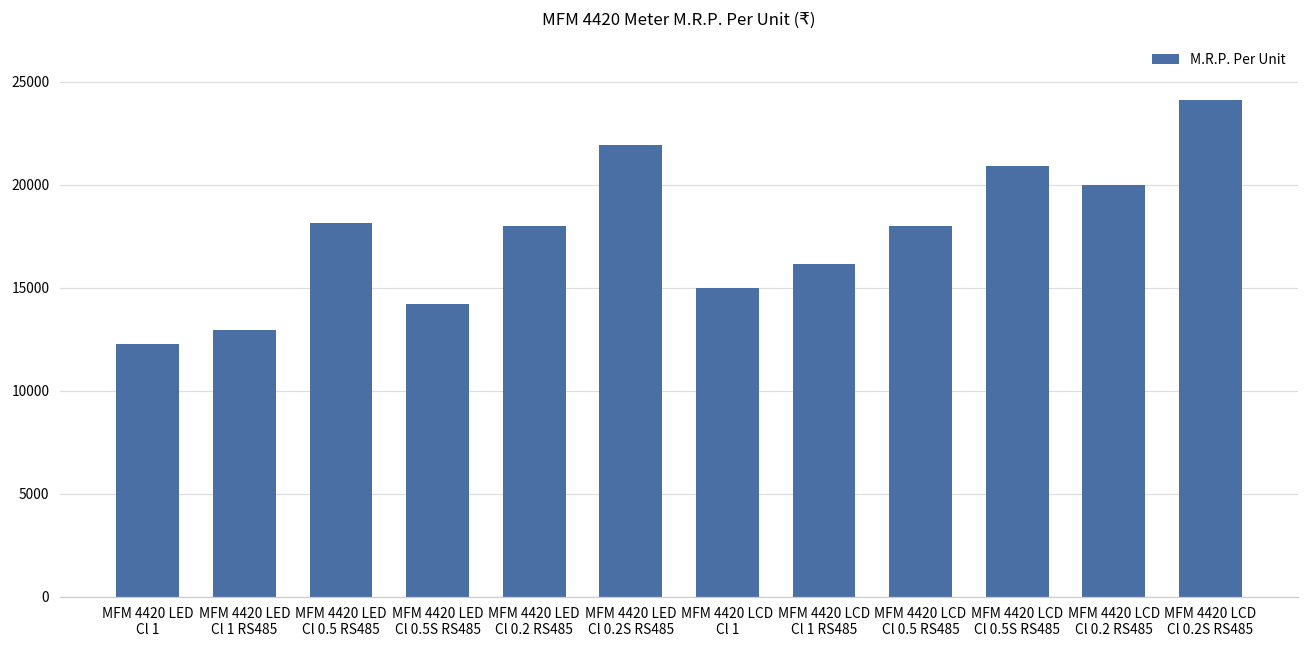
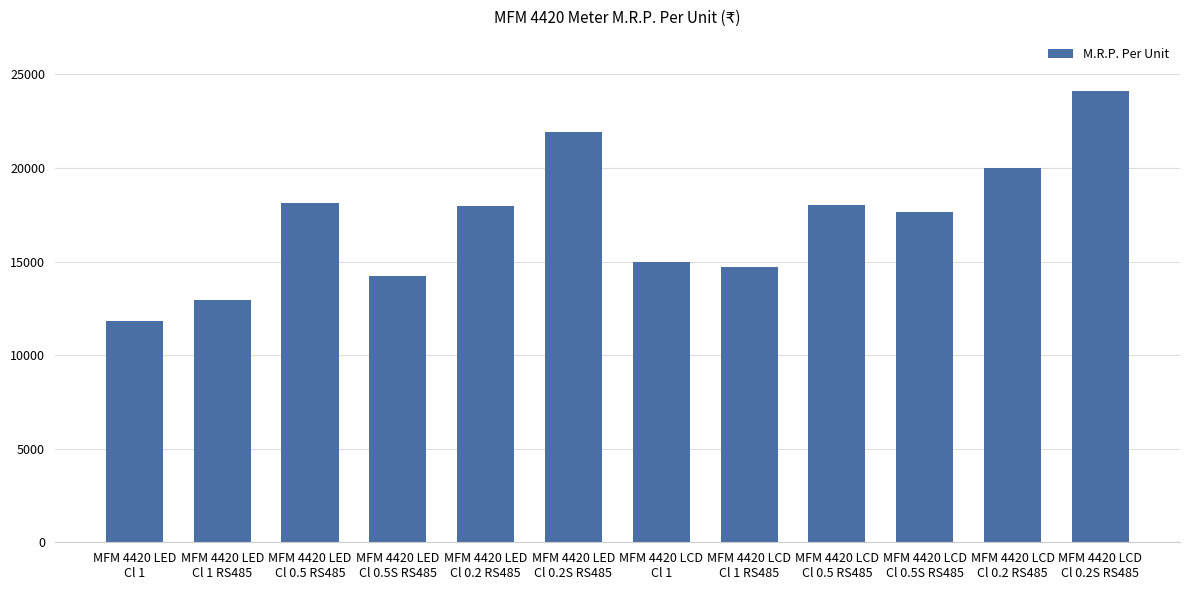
  {
-   "MFM 4420 LED Cl 1": 12300,
+   "MFM 4420 LED Cl 1": 11800,
    "MFM 4420 LED Cl 1 RS485": 12900,
    "MFM 4420 LED Cl 0.5 RS485": 18100,
    "MFM 4420 LED Cl 0.5S RS485": 14200,
    "MFM 4420 LED Cl 0.2 RS485": 18000,
    "MFM 4420 LED Cl 0.2S RS485": 21900,
    "MFM 4420 LCD Cl 1": 15000,
-   "MFM 4420 LCD Cl 1 RS485": 16100,
+   "MFM 4420 LCD Cl 1 RS485": 14700,
    "MFM 4420 LCD Cl 0.5 RS485": 18000,
-   "MFM 4420 LCD Cl 0.5S RS485": 20900,
+   "MFM 4420 LCD Cl 0.5S RS485": 17700,
    "MFM 4420 LCD Cl 0.2 RS485": 20000,
    "MFM 4420 LCD Cl 0.2S RS485": 24100
  }
